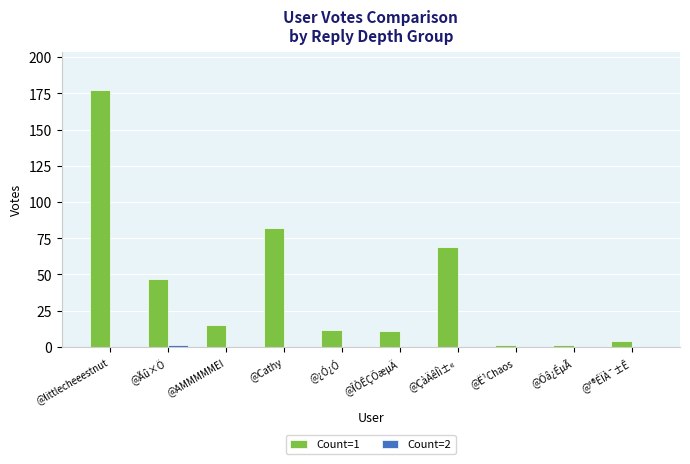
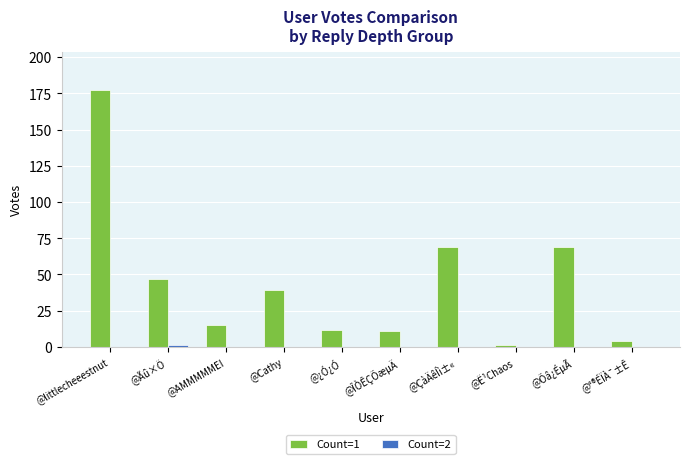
  {
    "Count=1": {
      "@littlecheeestnut": 177,
      "@Ãû×Ö": 47,
      "@AMMMMMEI": 15,
-     "@Cathy": 82,
+     "@Cathy": 39,
      "@¿Ó¿Ó": 12,
      "@ÎÒÊÇÕæµÄ": 11,
      "@ÇàÄêÍì±«": 69,
-     "@Õâ¿ÉµÃ": 1,
+     "@Õâ¿ÉµÃ": 69,
      "@°®ÉÏÀ¯±Ê": 4
    },
    "Count=2": {
      "@littlecheeestnut": 0,
      "@AMMMMMEI": 0,
      "@Cathy": 0,
      "@¿Ó¿Ó": 0,
      "@ÎÒÊÇÕæµÄ": 0,
      "@ÇàÄêÍì±«": 0,
      "@Ë¹Chaos": 0,
      "@Õâ¿ÉµÃ": 0,
      "@°®ÉÏÀ¯±Ê": 0
    }
  }
